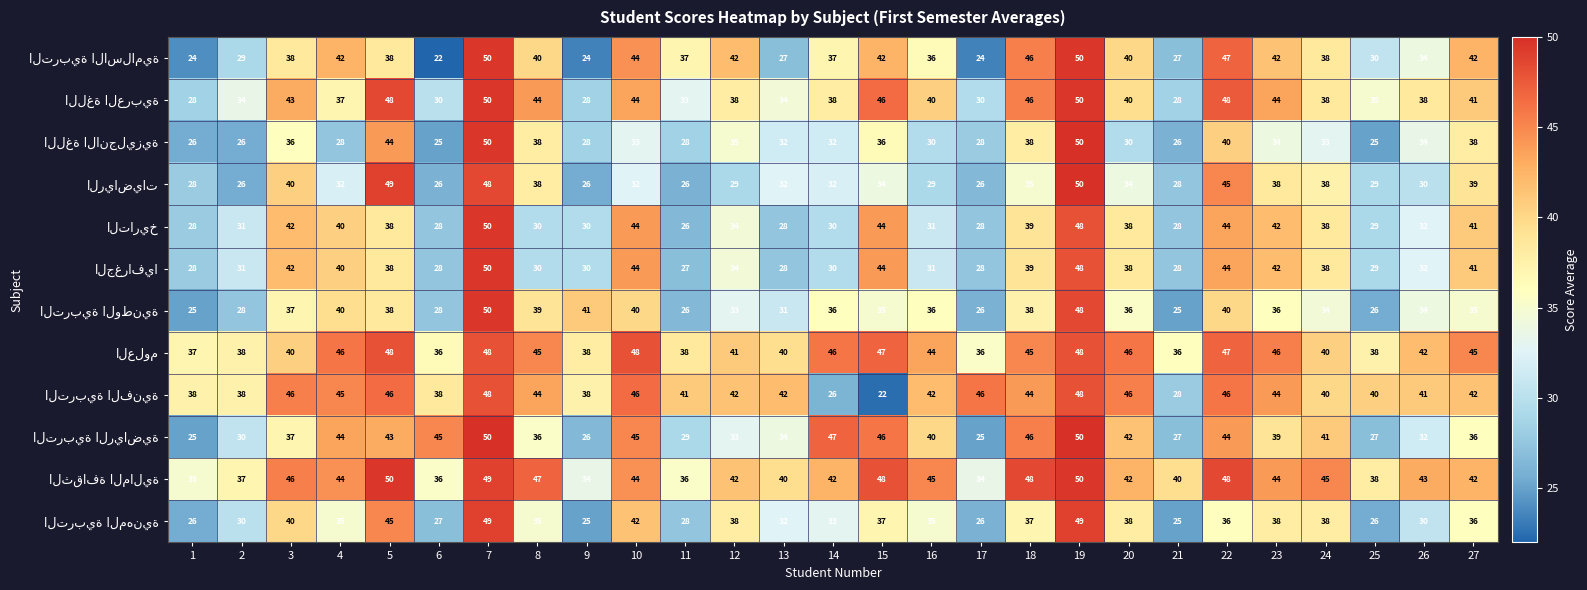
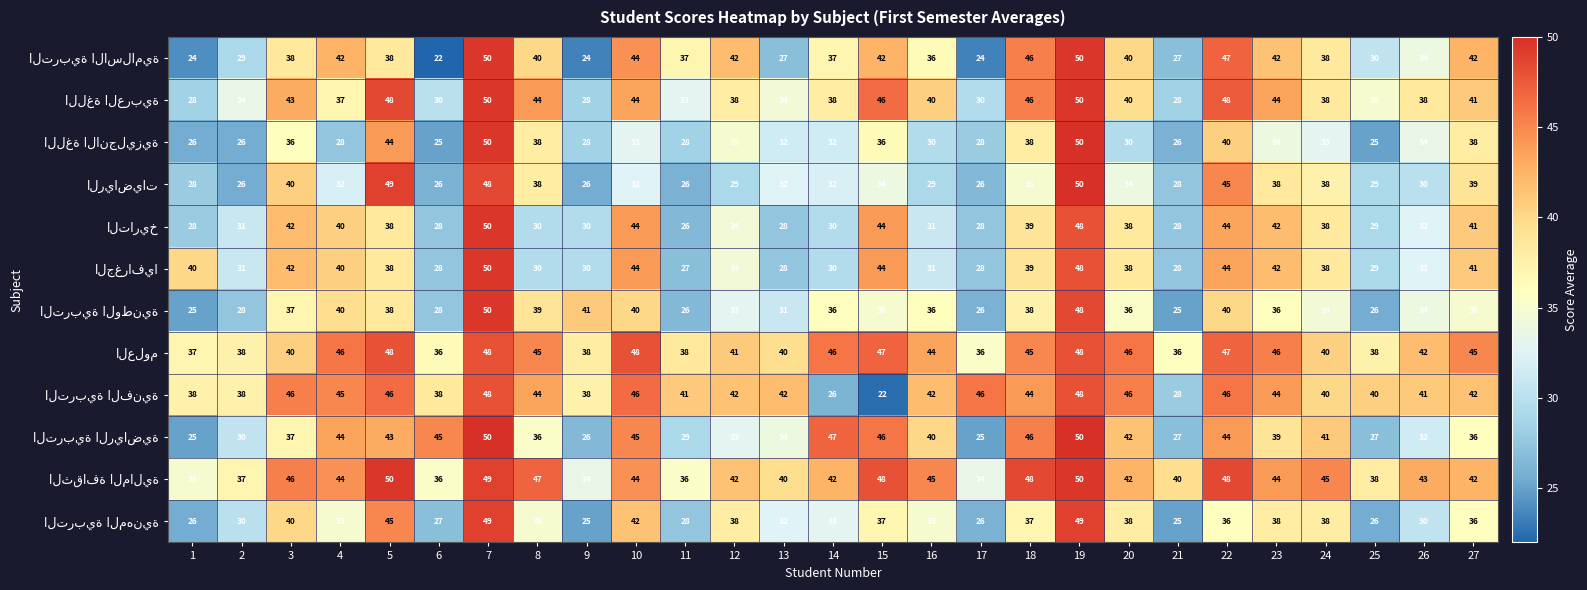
  {
    "الجغرافيا": {
-     "1": 28,
+     "1": 40,
      "2": 31,
      "3": 42,
      "4": 40,
      "5": 38,
      "6": 28,
      "7": 50,
      "8": 30,
      "9": 30,
      "10": 44,
      "11": 27,
      "13": 28,
      "14": 30,
      "15": 44,
      "16": 31,
      "17": 28,
      "18": 39,
      "19": 48,
      "20": 38,
      "21": 28,
      "22": 44,
      "23": 42,
      "24": 38,
      "25": 29,
      "27": 41
    }
  }
